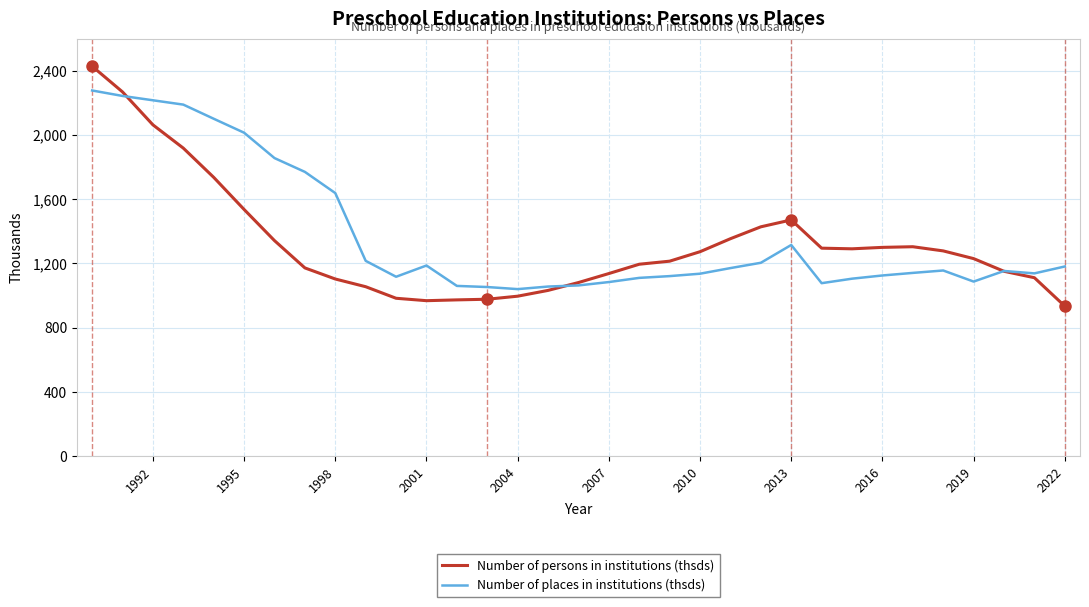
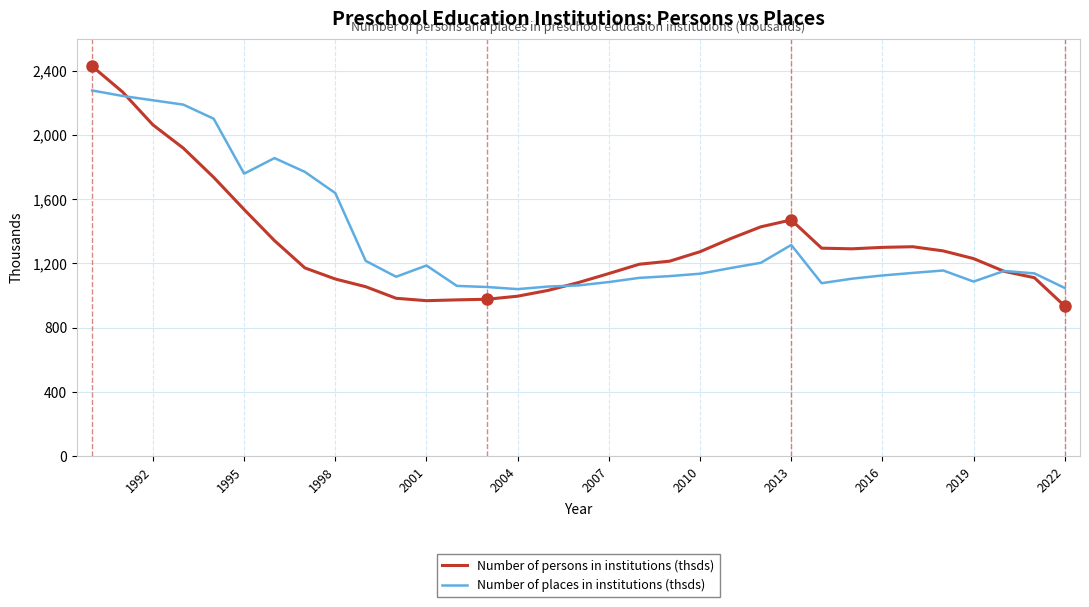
  {
    "Number of places in institutions (thsds)": {
      "1992": "2,220",
-     "1995": "2,010",
+     "1995": "1,760",
      "1998": "1,640",
      "2001": "1,190",
      "2004": "1,040",
      "2007": "1,080",
      "2010": "1,140",
      "2013": "1,320",
      "2016": "1,130",
      "2019": "1,090",
-     "2022": "1,180"
+     "2022": "1,050"
    }
  }
